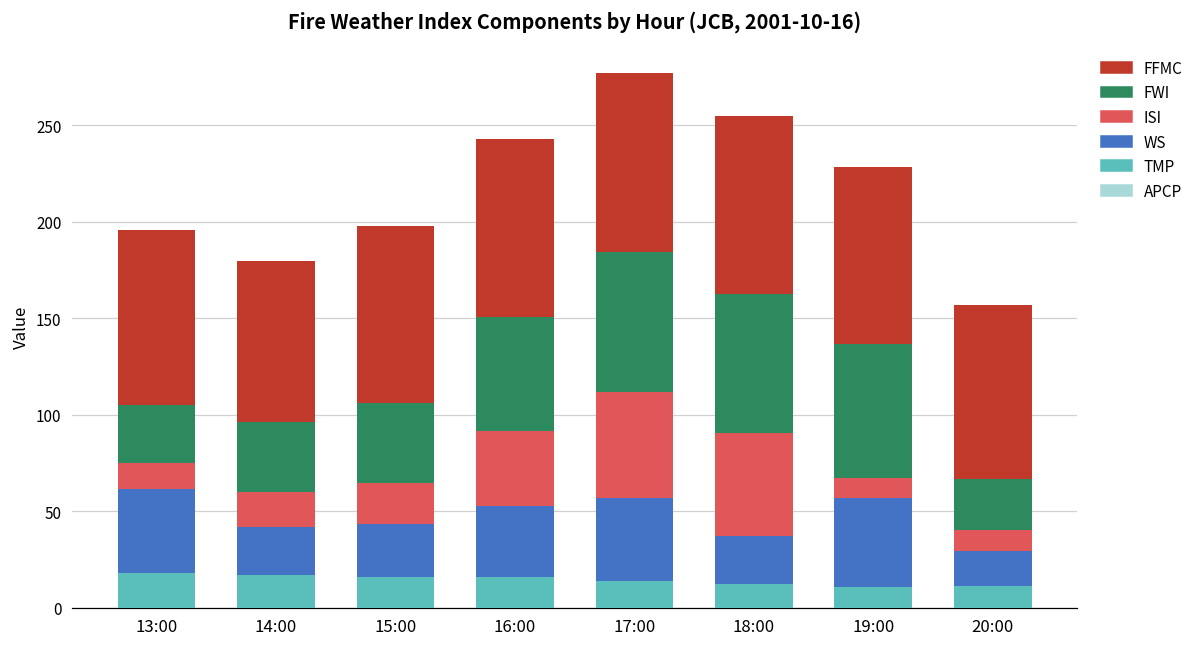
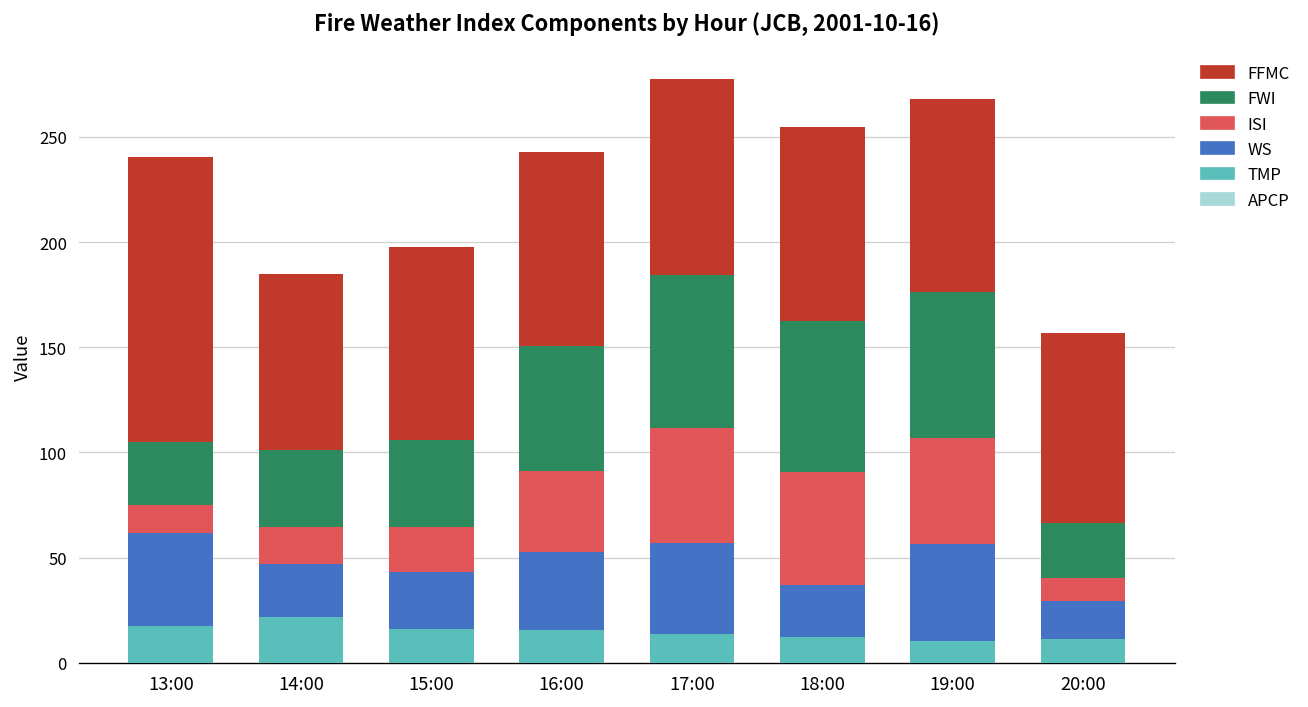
  {
    "APCP": {
      "13:00": 0,
      "14:00": 0,
      "15:00": 0,
      "16:00": 0,
      "17:00": 0,
      "18:00": 0,
      "19:00": 0,
      "20:00": 0
    },
    "TMP": {
      "13:00": 18,
-     "14:00": 17,
+     "14:00": 22,
      "15:00": 16,
      "16:00": 16,
      "17:00": 14,
      "18:00": 12,
      "19:00": 11,
      "20:00": 11
    },
    "WS": {
      "13:00": 44,
      "14:00": 25,
      "15:00": 27,
      "16:00": 37,
      "17:00": 43,
      "18:00": 25,
      "19:00": 46,
      "20:00": 18
    },
    "ISI": {
      "13:00": 13,
      "14:00": 18,
      "15:00": 22,
      "16:00": 39,
      "17:00": 55,
      "18:00": 53,
-     "19:00": 11,
+     "19:00": 50,
      "20:00": 11
    },
    "FWI": {
      "13:00": 30,
      "14:00": 36,
      "15:00": 41,
      "16:00": 59,
      "17:00": 73,
      "18:00": 72,
      "19:00": 69,
      "20:00": 26
    },
    "FFMC": {
-     "13:00": 91,
+     "13:00": 135,
      "14:00": 84,
      "15:00": 92,
      "16:00": 92,
      "17:00": 93,
      "18:00": 92,
      "19:00": 92,
      "20:00": 90
    }
  }
